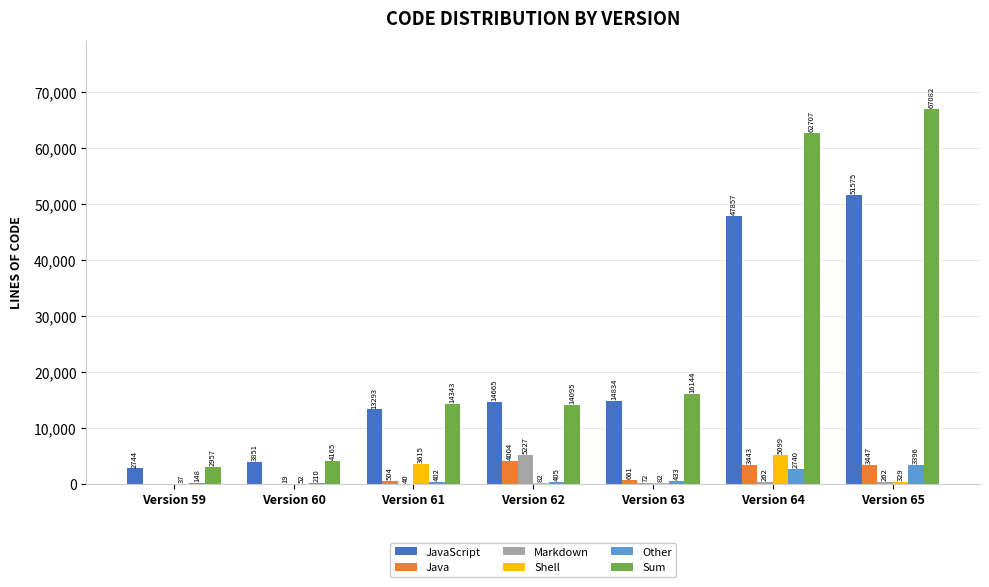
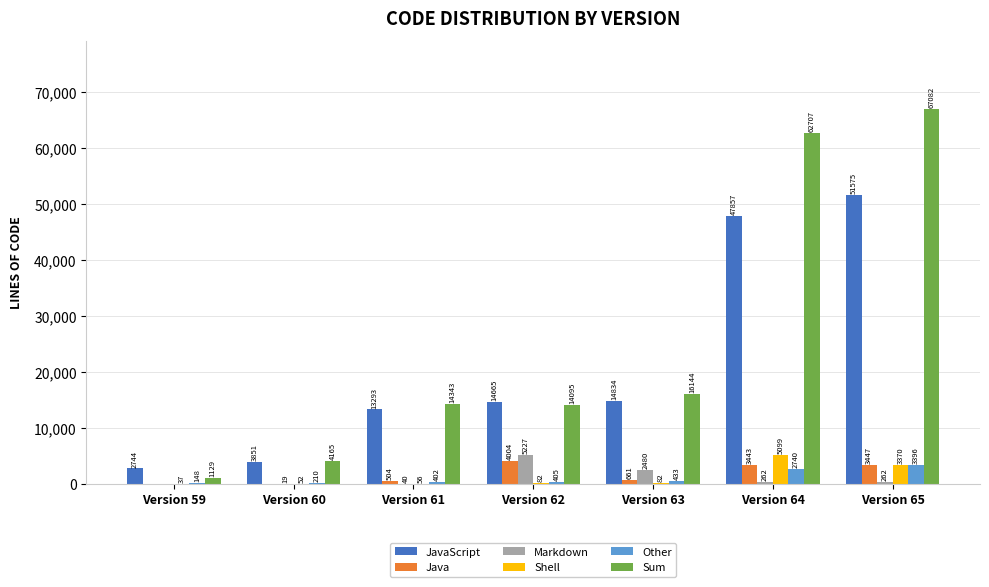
  {
    "Java": {
      "Version 61": 504,
      "Version 62": 4004,
      "Version 63": 661,
      "Version 64": 3443,
      "Version 65": 3447
    },
    "Markdown": {
      "Version 60": 19,
      "Version 61": 40,
      "Version 62": 5227,
-     "Version 63": 72,
+     "Version 63": 2480,
      "Version 64": 262,
      "Version 65": 262
    },
    "Shell": {
      "Version 59": 37,
      "Version 60": 52,
-     "Version 61": 3615,
+     "Version 61": 56,
      "Version 62": 82,
      "Version 63": 82,
      "Version 64": 5099,
-     "Version 65": 329
+     "Version 65": 3370
    },
    "Sum": {
-     "Version 59": 2957,
+     "Version 59": 1129,
      "Version 60": 4165,
      "Version 61": 14343,
      "Version 62": 14095,
      "Version 63": 16144,
      "Version 64": 62707,
      "Version 65": 67082
    }
  }
